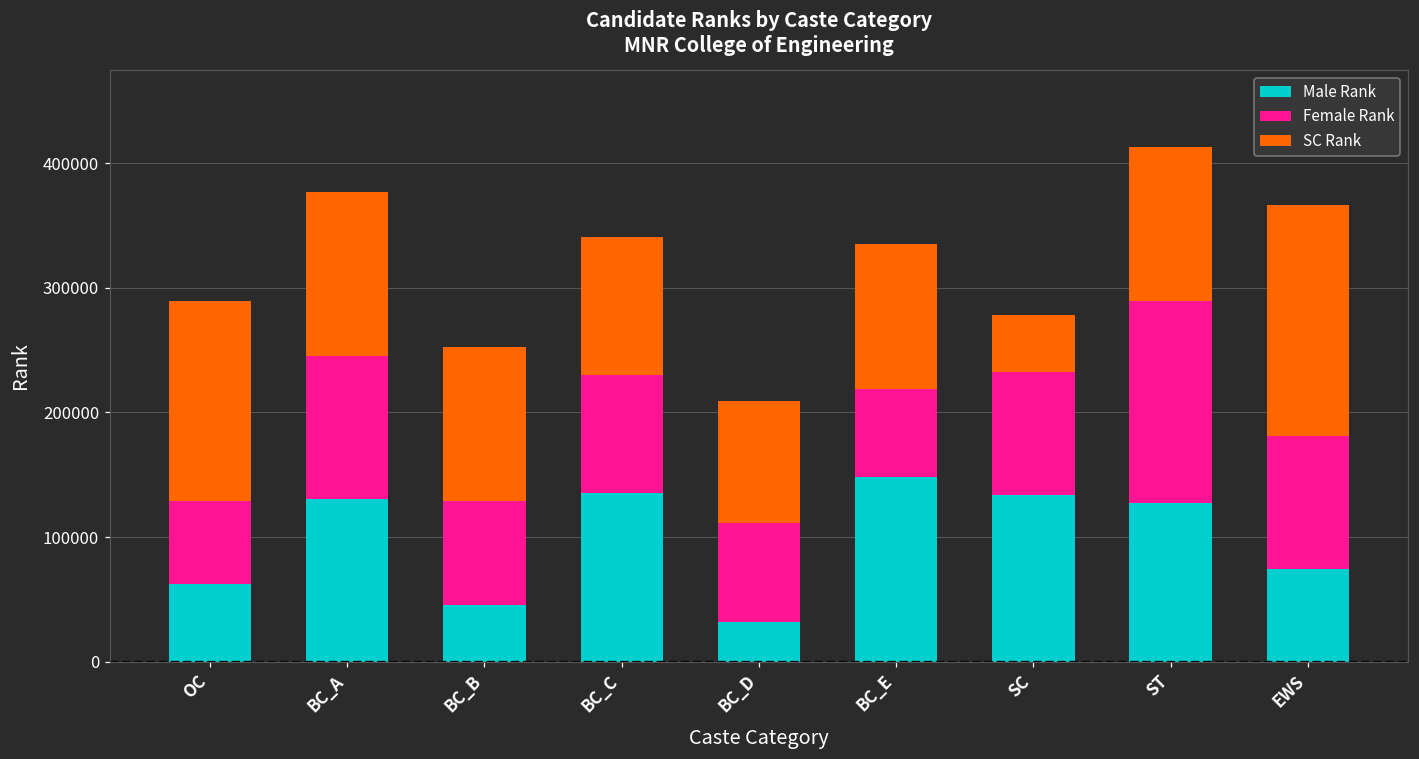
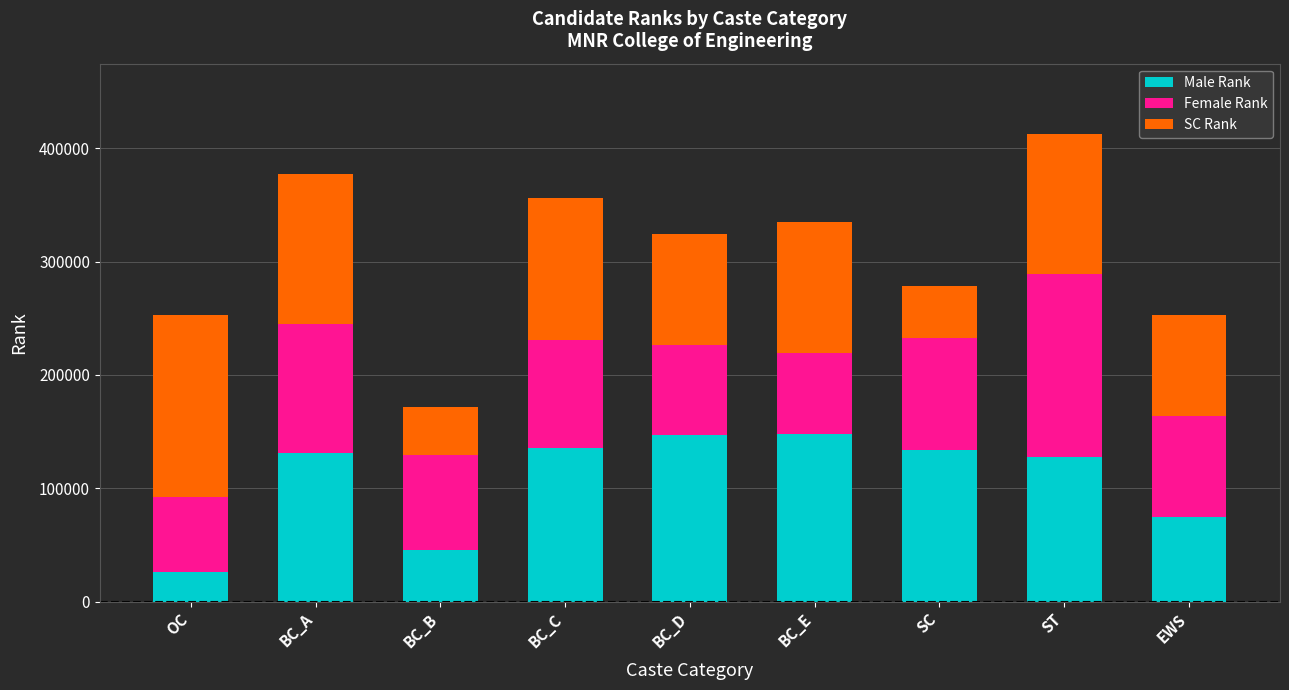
  {
    "Male Rank": {
-     "OC": 62000,
+     "OC": 26000,
      "BC_A": 131000,
      "BC_B": 45000,
      "BC_C": 135000,
-     "BC_D": 32000,
+     "BC_D": 147000,
      "BC_E": 148000,
      "SC": 133000,
      "ST": 127000,
      "EWS": 74000
    },
    "Female Rank": {
      "OC": 66000,
      "BC_A": 114000,
      "BC_B": 84000,
      "BC_C": 95000,
      "BC_D": 80000,
      "BC_E": 71000,
      "SC": 99000,
      "ST": 162000,
-     "EWS": 107000
+     "EWS": 90000
    },
    "SC Rank": {
      "OC": 161000,
      "BC_A": 132000,
-     "BC_B": 124000,
-     "BC_C": 110000,
+     "BC_B": 43000,
+     "BC_C": 126000,
      "BC_D": 98000,
      "BC_E": 116000,
      "SC": 46000,
      "ST": 124000,
-     "EWS": 185000
+     "EWS": 89000
    }
  }
